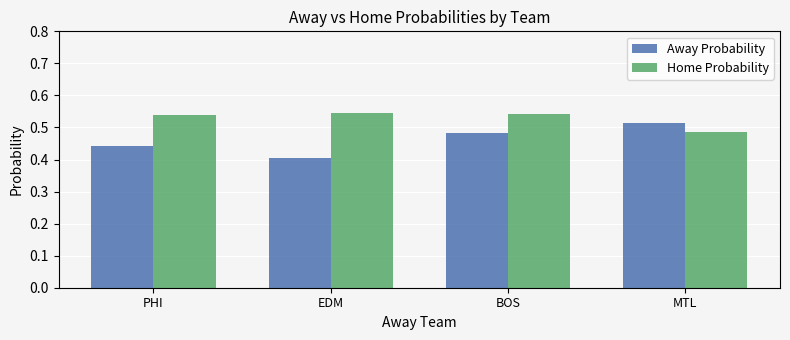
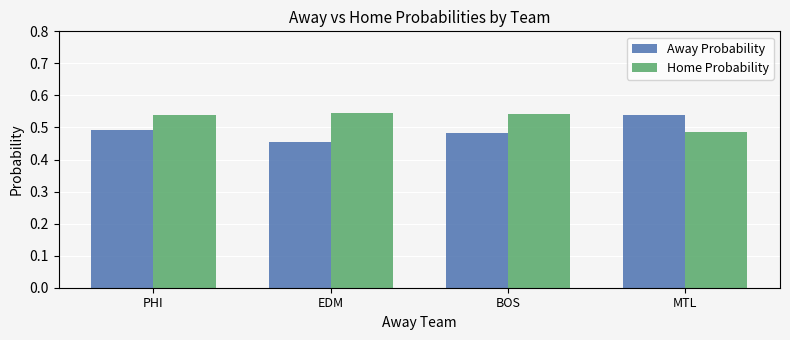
  {
    "Away Probability": {
-     "PHI": 0.44,
-     "EDM": 0.41,
+     "PHI": 0.49,
+     "EDM": 0.46,
      "BOS": 0.48,
-     "MTL": 0.51
+     "MTL": 0.54
    },
    "Home Probability": {
      "PHI": 0.54,
      "EDM": 0.54,
      "BOS": 0.54,
      "MTL": 0.49
    }
  }
